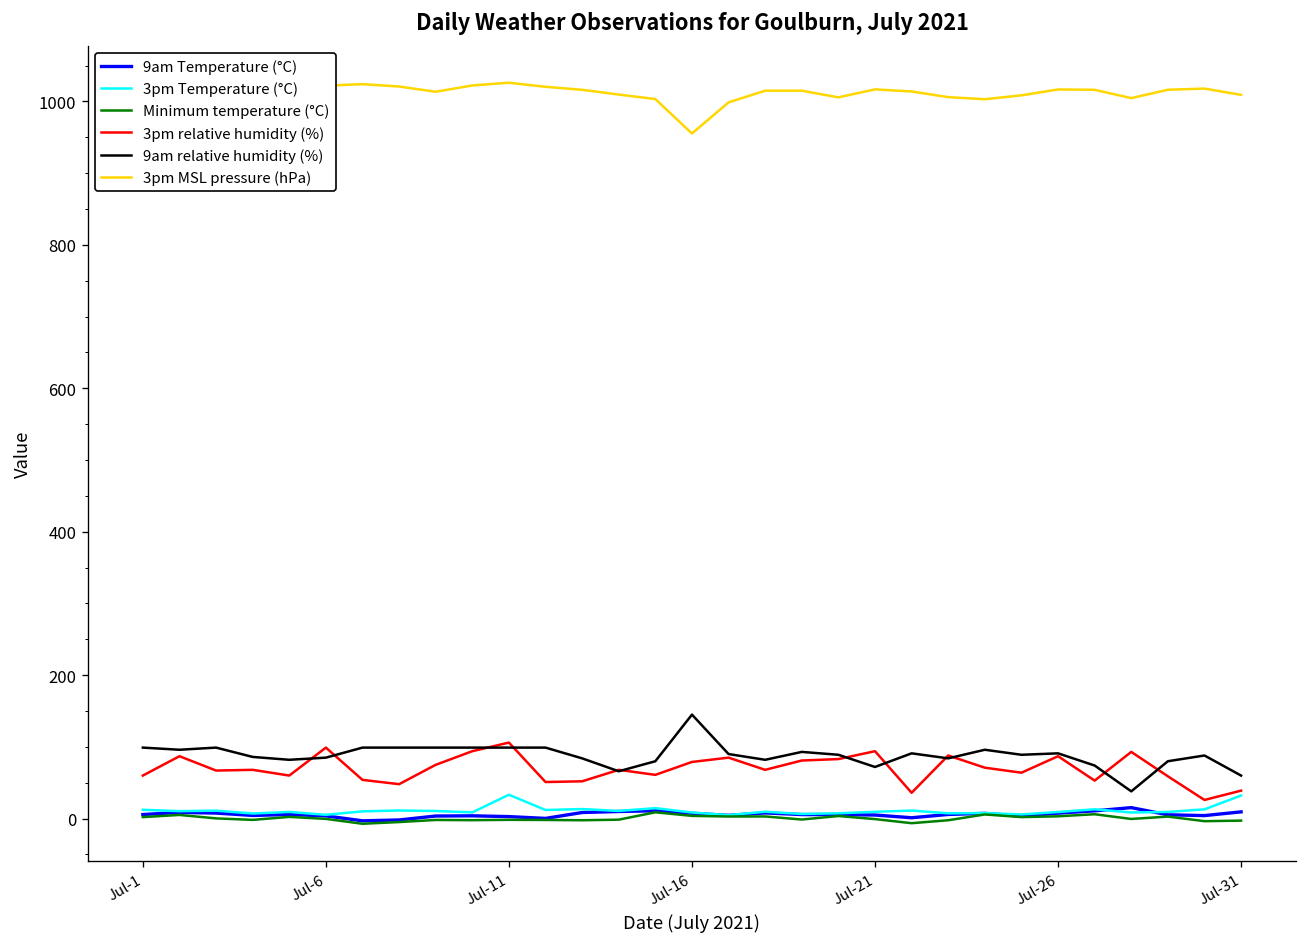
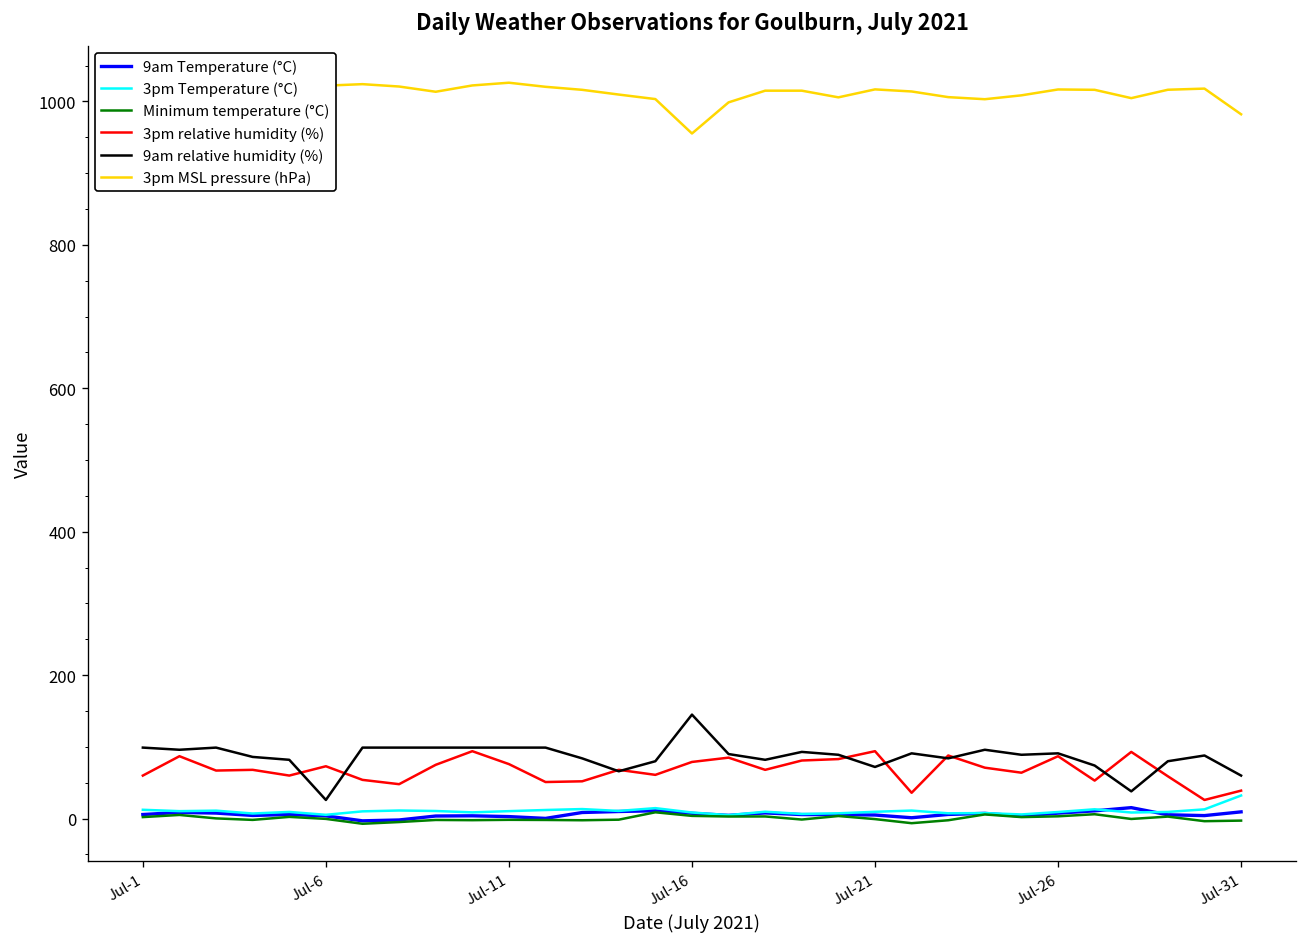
  {
    "9am Temperature (°C)": {
      "Jul-11": 0,
      "Jul-21": 10,
      "Jul-31": 10
    },
    "3pm Temperature (°C)": {
      "Jul-1": 10,
-     "Jul-11": 30,
+     "Jul-11": 10,
      "Jul-21": 10,
      "Jul-31": 30
    },
    "Minimum temperature (°C)": {
      "Jul-11": 0,
      "Jul-21": 0,
      "Jul-26": 0,
      "Jul-31": 0
    },
    "3pm relative humidity (%)": {
      "Jul-1": 60,
-     "Jul-6": 100,
-     "Jul-11": 110,
+     "Jul-6": 70,
+     "Jul-11": 80,
      "Jul-16": 80,
      "Jul-21": 90,
      "Jul-31": 40
    },
    "9am relative humidity (%)": {
      "Jul-1": 100,
-     "Jul-6": 90,
+     "Jul-6": 30,
      "Jul-11": 100,
      "Jul-16": 150,
      "Jul-21": 70,
      "Jul-31": 60
    },
    "3pm MSL pressure (hPa)": {
      "Jul-11": 1030,
      "Jul-16": 960,
      "Jul-21": 1020,
      "Jul-26": 1020,
-     "Jul-31": 1010
+     "Jul-31": 980
    }
  }
